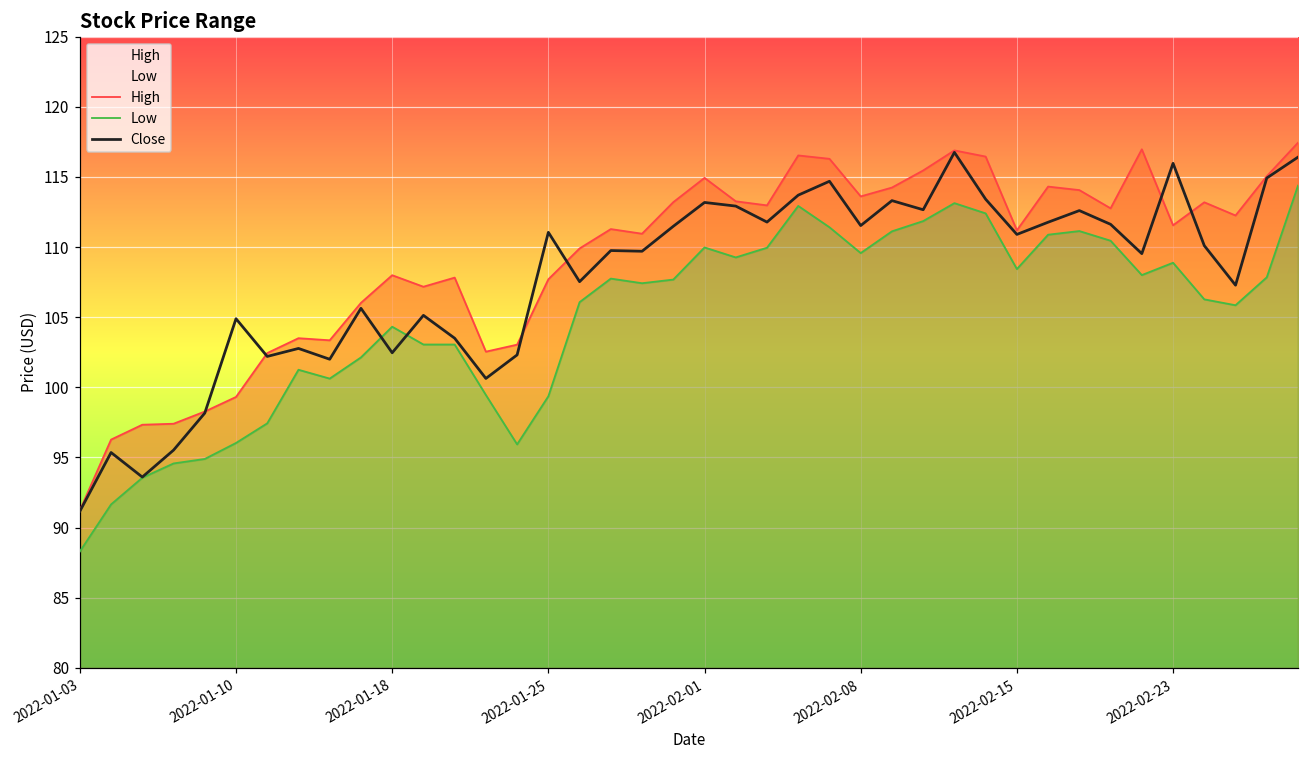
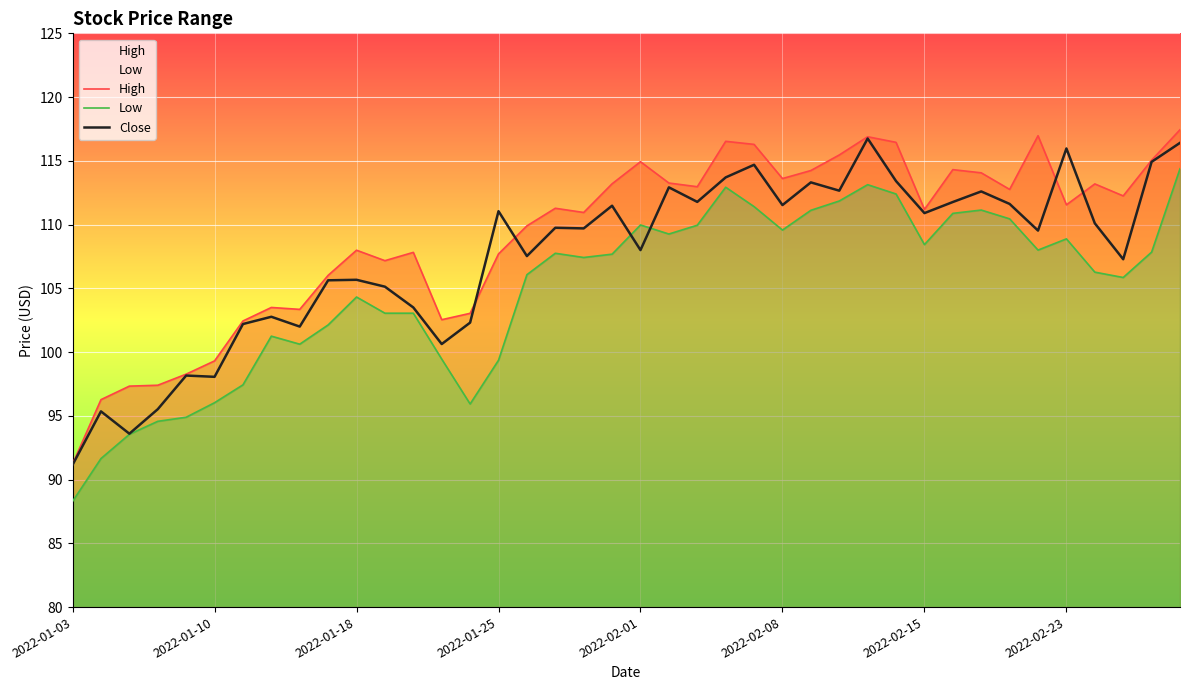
  {
    "Close": {
-     "2022-01-10": 104.9,
-     "2022-01-18": 102.5,
+     "2022-01-10": 98.1,
+     "2022-01-18": 105.7,
      "2022-01-25": 111.1,
-     "2022-02-01": 113.2,
+     "2022-02-01": 108.0,
      "2022-02-08": 111.5,
      "2022-02-15": 110.9,
      "2022-02-23": 116.0
    }
  }
